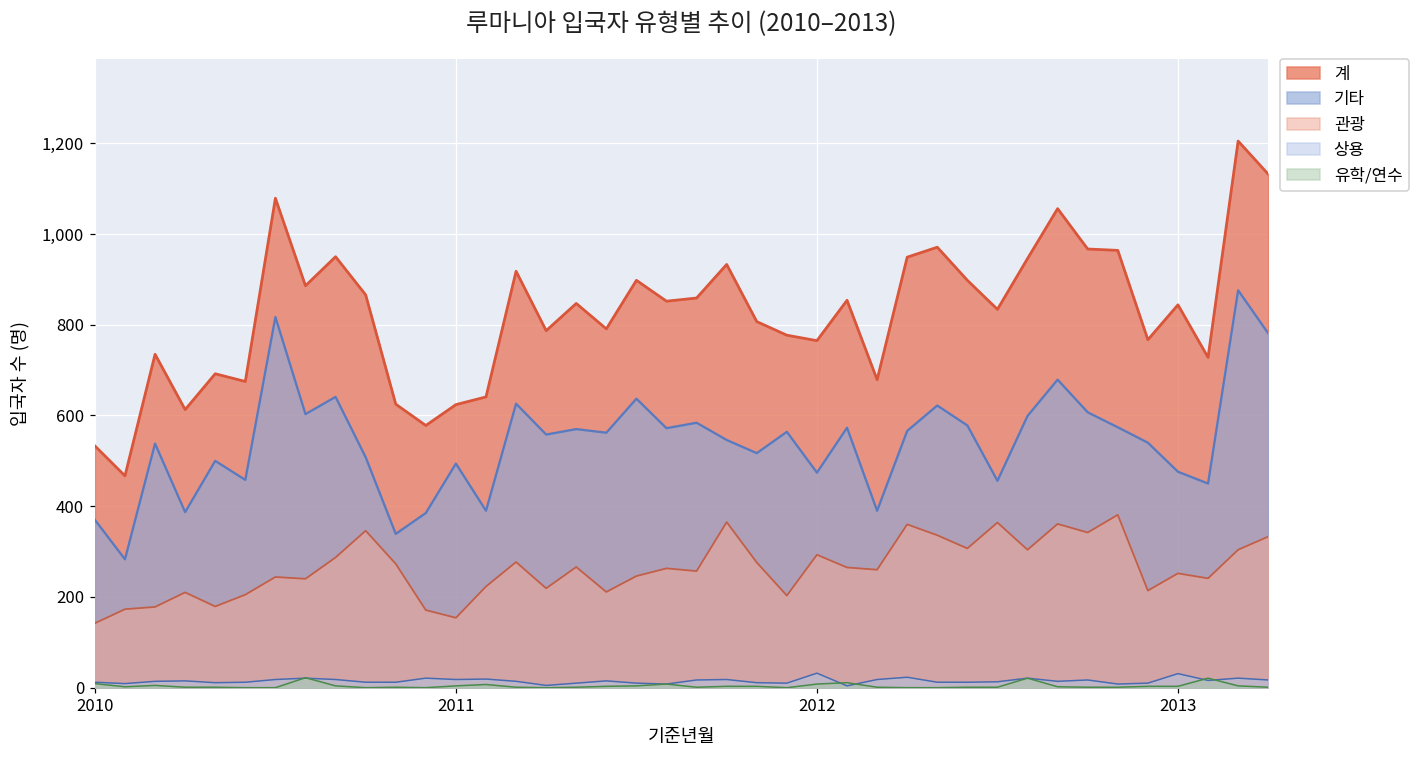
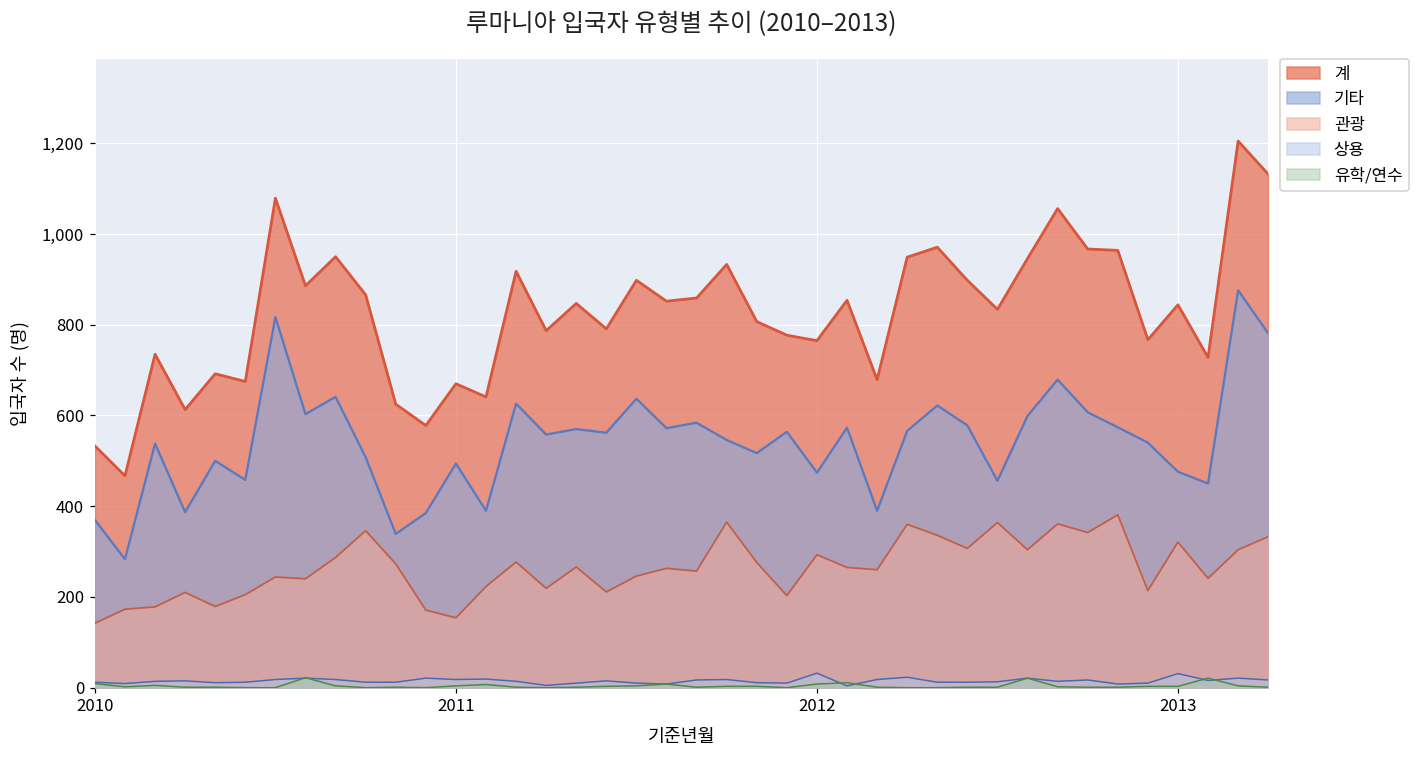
  {
    "계": {
      "2010": 530,
-     "2011": 620,
+     "2011": 670,
      "2012": 770,
      "2013": 840
    },
    "관광": {
      "2010": 140,
      "2011": 150,
      "2012": 290,
-     "2013": 250
+     "2013": 320
    }
  }
